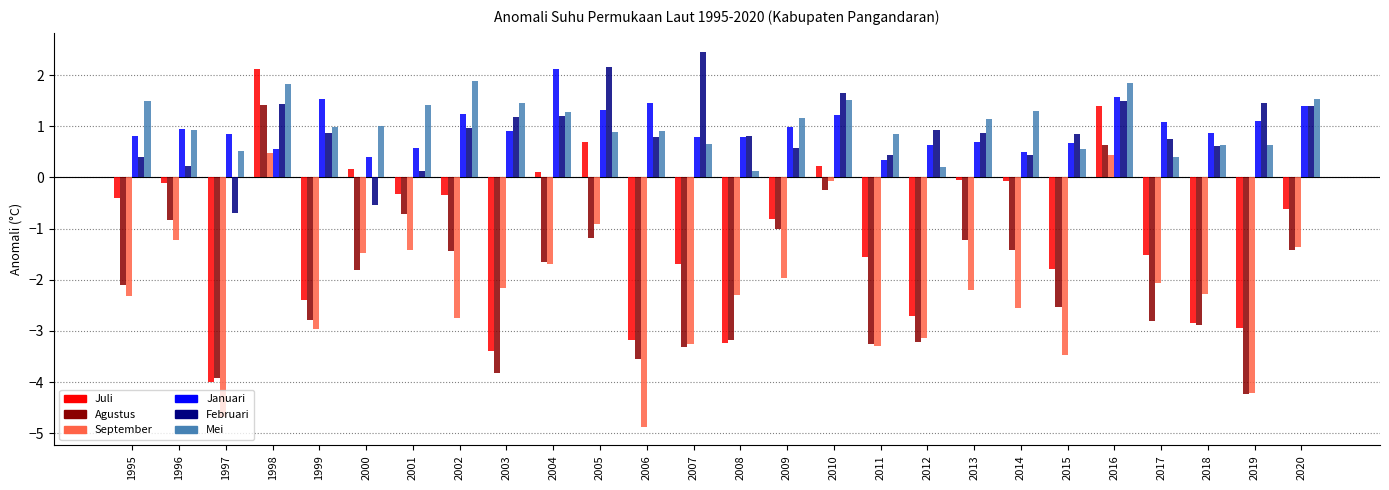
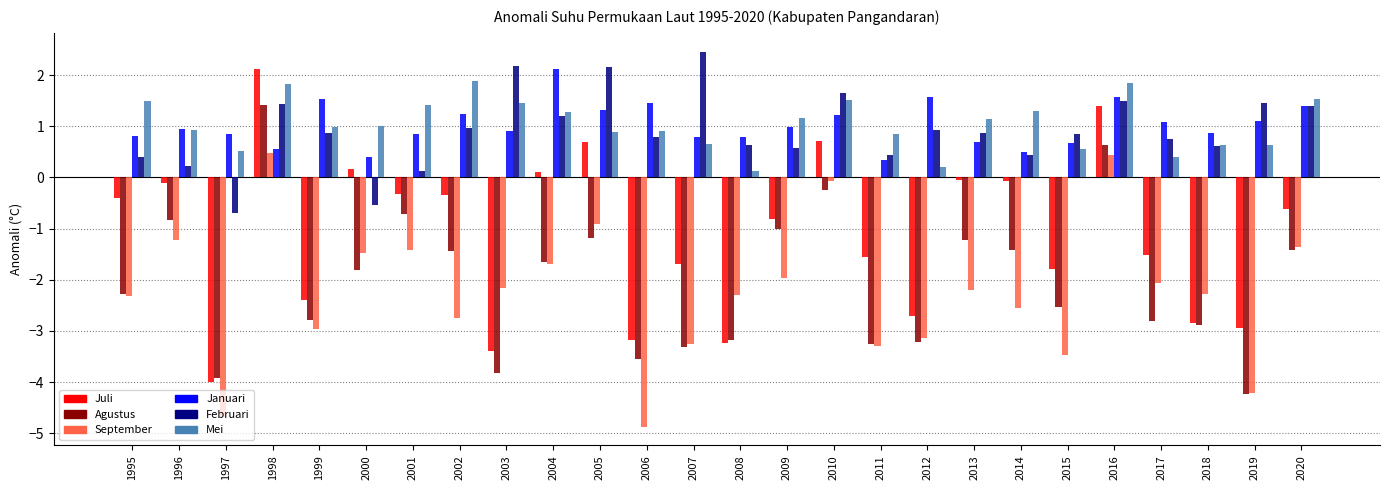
  {
    "Juli": {
      "1995": -0.4,
      "1996": -0.1,
      "1997": -4.0,
      "1998": 2.1,
      "1999": -2.4,
      "2000": 0.2,
      "2001": -0.3,
      "2002": -0.3,
      "2003": -3.4,
      "2004": 0.1,
      "2005": 0.7,
      "2006": -3.2,
      "2007": -1.7,
      "2008": -3.2,
      "2009": -0.8,
-     "2010": 0.2,
+     "2010": 0.7,
      "2011": -1.6,
      "2012": -2.7,
      "2013": -0.1,
      "2014": -0.1,
      "2015": -1.8,
      "2016": 1.4,
      "2017": -1.5,
      "2018": -2.9,
      "2019": -3.0,
      "2020": -0.6
    },
    "Agustus": {
-     "1995": -2.1,
+     "1995": -2.3,
      "1996": -0.8,
      "1997": -3.9,
      "1998": 1.4,
      "1999": -2.8,
      "2000": -1.8,
      "2001": -0.7,
      "2002": -1.4,
      "2003": -3.8,
      "2004": -1.7,
      "2005": -1.2,
      "2006": -3.5,
      "2007": -3.3,
      "2008": -3.2,
      "2009": -1.0,
      "2010": -0.3,
      "2011": -3.3,
      "2012": -3.2,
      "2013": -1.2,
      "2014": -1.4,
      "2015": -2.5,
      "2016": 0.6,
      "2017": -2.8,
      "2018": -2.9,
      "2019": -4.2,
      "2020": -1.4
    },
    "September": {
      "1995": -2.3,
      "1996": -1.2,
      "1998": 0.5,
      "1999": -3.0,
      "2000": -1.5,
      "2001": -1.4,
      "2002": -2.7,
      "2003": -2.2,
      "2004": -1.7,
      "2005": -0.9,
      "2006": -4.9,
      "2007": -3.3,
      "2008": -2.3,
      "2009": -2.0,
      "2010": -0.1,
      "2011": -3.3,
      "2012": -3.1,
      "2013": -2.2,
      "2014": -2.6,
      "2015": -3.5,
      "2016": 0.4,
      "2017": -2.1,
      "2018": -2.3,
      "2019": -4.2,
      "2020": -1.4
    },
    "Januari": {
      "1995": 0.8,
      "1996": 0.9,
      "1997": 0.8,
      "1998": 0.6,
      "1999": 1.5,
      "2000": 0.4,
-     "2001": 0.6,
+     "2001": 0.8,
      "2002": 1.3,
      "2003": 0.9,
      "2004": 2.1,
      "2005": 1.3,
      "2006": 1.5,
      "2007": 0.8,
      "2008": 0.8,
      "2009": 1.0,
      "2010": 1.2,
      "2011": 0.4,
-     "2012": 0.6,
+     "2012": 1.6,
      "2013": 0.7,
      "2014": 0.5,
      "2015": 0.7,
      "2016": 1.6,
      "2017": 1.1,
      "2018": 0.9,
      "2019": 1.1,
      "2020": 1.4
    },
    "Februari": {
      "1995": 0.4,
      "1996": 0.2,
      "1997": -0.7,
      "1998": 1.4,
      "1999": 0.9,
      "2000": -0.5,
      "2001": 0.1,
      "2002": 1.0,
-     "2003": 1.2,
+     "2003": 2.2,
      "2004": 1.2,
      "2005": 2.2,
      "2006": 0.8,
      "2007": 2.5,
-     "2008": 0.8,
+     "2008": 0.6,
      "2009": 0.6,
      "2010": 1.7,
      "2011": 0.4,
      "2012": 0.9,
      "2013": 0.9,
      "2014": 0.4,
      "2015": 0.8,
      "2016": 1.5,
      "2017": 0.8,
      "2018": 0.6,
      "2019": 1.5,
      "2020": 1.4
    },
    "Mei": {
      "1995": 1.5,
      "1996": 0.9,
      "1997": 0.5,
      "1998": 1.8,
      "1999": 1.0,
      "2000": 1.0,
      "2001": 1.4,
      "2002": 1.9,
      "2003": 1.5,
      "2004": 1.3,
      "2005": 0.9,
      "2006": 0.9,
      "2007": 0.7,
      "2008": 0.1,
      "2009": 1.2,
      "2010": 1.5,
      "2011": 0.8,
      "2012": 0.2,
      "2013": 1.1,
      "2014": 1.3,
      "2015": 0.6,
      "2016": 1.8,
      "2017": 0.4,
      "2018": 0.6,
      "2019": 0.6,
      "2020": 1.5
    }
  }
